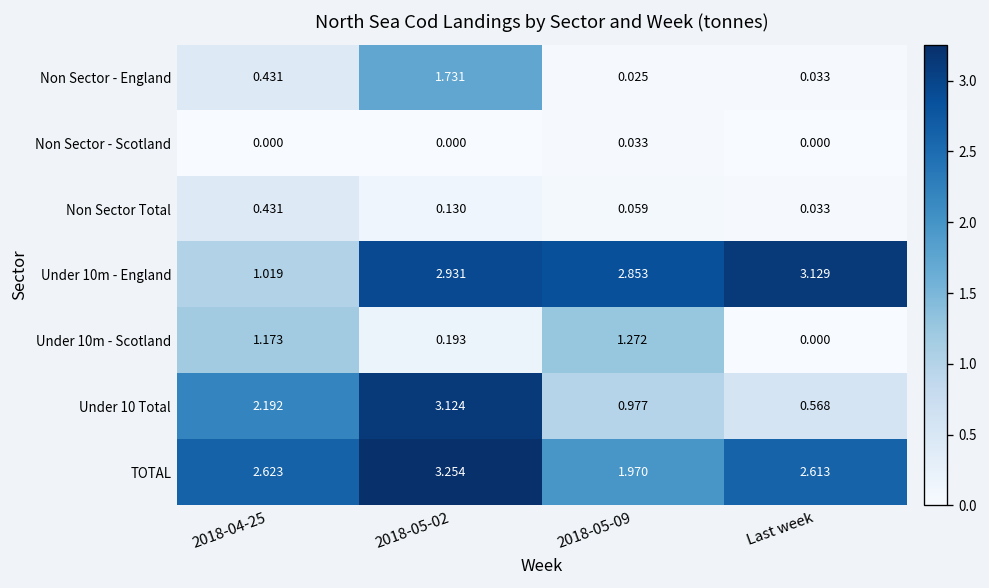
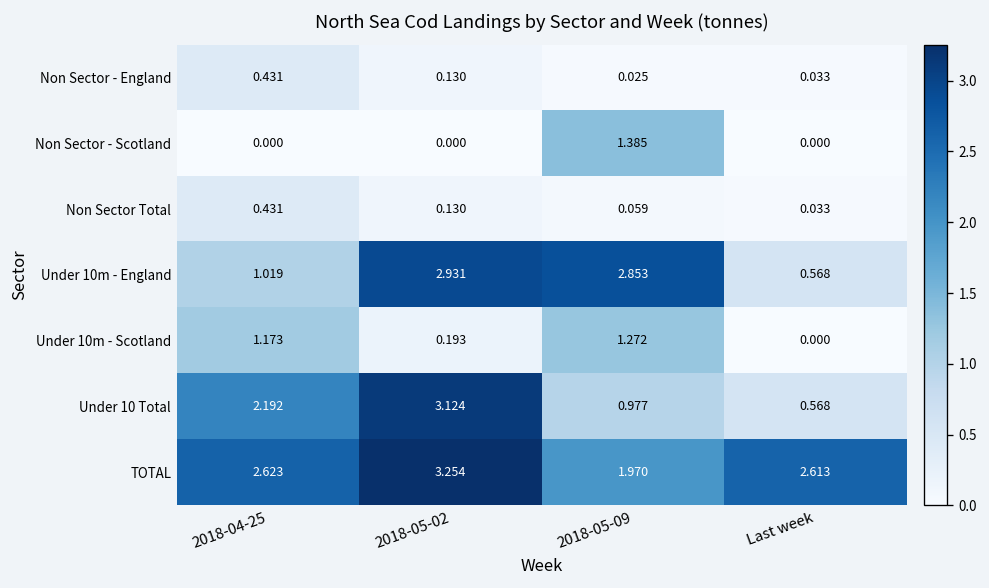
  {
    "Non Sector - England": {
      "2018-04-25": 0.431,
-     "2018-05-02": 1.731,
+     "2018-05-02": 0.130,
      "2018-05-09": 0.025,
      "Last week": 0.033
    },
    "Non Sector - Scotland": {
      "2018-04-25": 0.000,
      "2018-05-02": 0.000,
-     "2018-05-09": 0.033,
+     "2018-05-09": 1.385,
      "Last week": 0.000
    },
    "Non Sector Total": {
      "2018-04-25": 0.431,
      "2018-05-02": 0.130,
      "2018-05-09": 0.059,
      "Last week": 0.033
    },
    "Under 10m - England": {
      "2018-04-25": 1.019,
      "2018-05-02": 2.931,
      "2018-05-09": 2.853,
-     "Last week": 3.129
+     "Last week": 0.568
    },
    "Under 10m - Scotland": {
      "2018-04-25": 1.173,
      "2018-05-02": 0.193,
      "2018-05-09": 1.272,
      "Last week": 0.000
    },
    "Under 10 Total": {
      "2018-04-25": 2.192,
      "2018-05-02": 3.124,
      "2018-05-09": 0.977,
      "Last week": 0.568
    },
    "TOTAL": {
      "2018-04-25": 2.623,
      "2018-05-02": 3.254,
      "2018-05-09": 1.970,
      "Last week": 2.613
    }
  }
